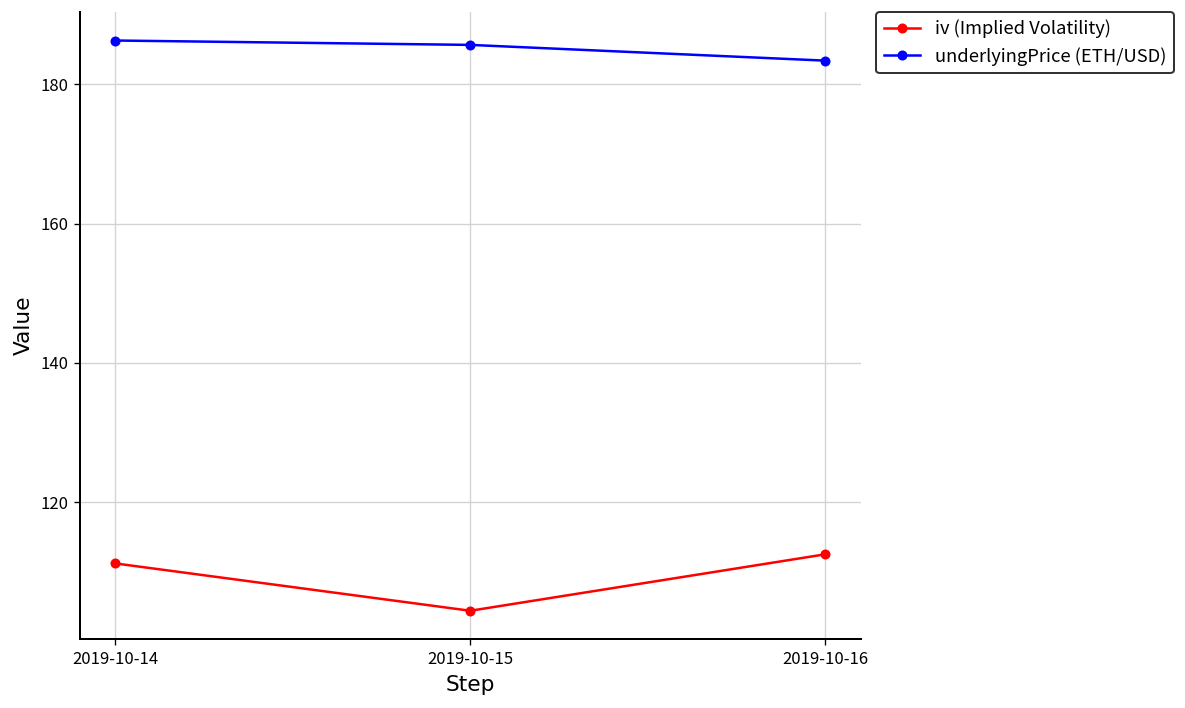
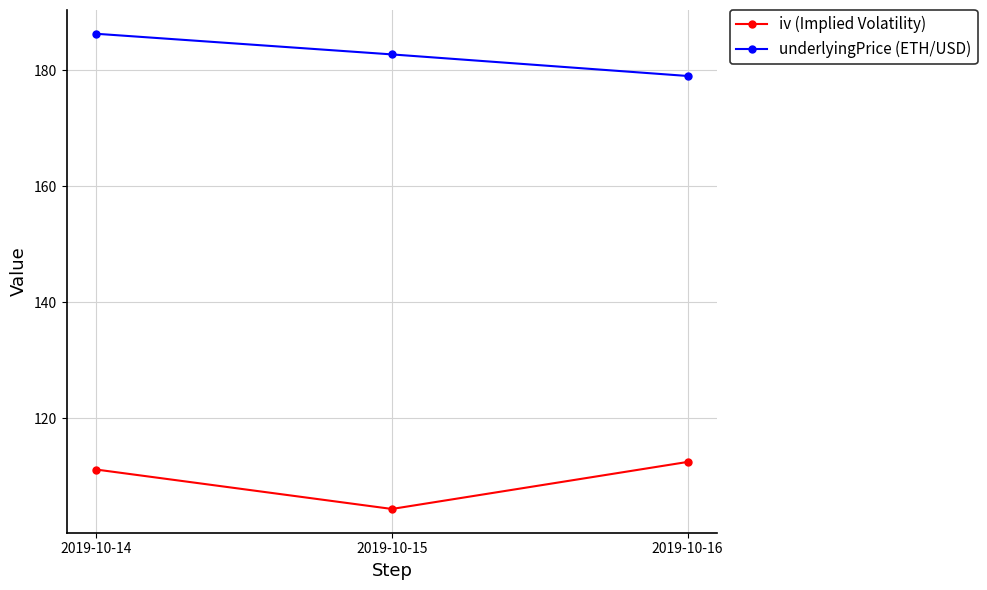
  {
    "iv (Implied Volatility)": {
      "2019-10-14": 111,
      "2019-10-15": 104,
      "2019-10-16": 112
    },
    "underlyingPrice (ETH/USD)": {
      "2019-10-14": 186,
-     "2019-10-15": 186,
-     "2019-10-16": 183
+     "2019-10-15": 183,
+     "2019-10-16": 179
    }
  }
